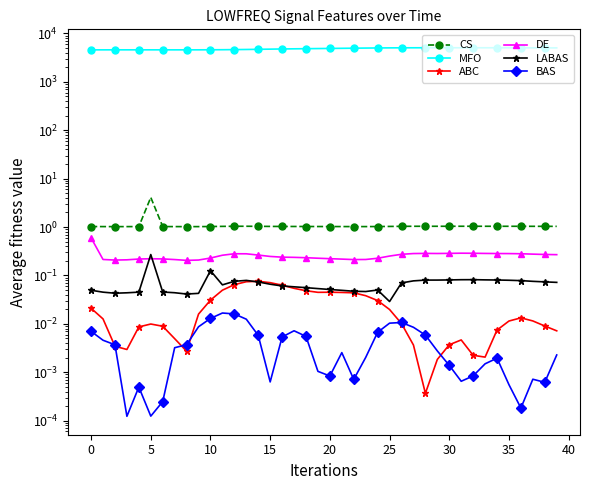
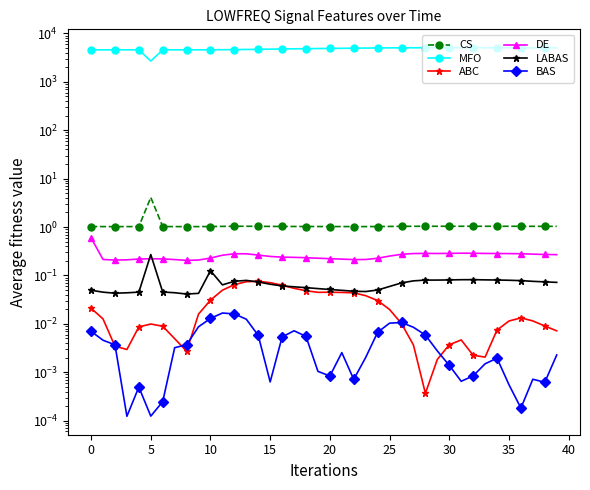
  {
    "CS": {
      "0": 1.0,
      "5": 4,
      "10": 1.0,
      "15": 1.0,
      "20": 1.0,
      "25": 1.0,
      "30": 1.0,
      "35": 1.0
    },
    "MFO": {
      "0": 5000,
-     "5": 5000,
+     "5": 3000,
      "10": 5000,
      "15": 5000,
      "20": 5000,
      "25": 5000
    },
    "ABC": {
      "0": 0.02,
      "5": 0.01,
      "10": 0.03,
      "20": 0.04,
      "25": 0.02,
      "30": 0.004,
      "35": 0.011
    },
    "DE": {
      "0": 0.6,
      "5": 0.2,
      "10": 0.2,
      "15": 0.2,
      "20": 0.2,
      "25": 0.3,
      "30": 0.3,
      "35": 0.3
    },
    "LABAS": {
      "0": 0.05,
      "5": 0.3,
      "10": 0.13,
      "20": 0.05,
-     "25": 0.03,
+     "25": 0.06,
      "30": 0.08,
      "35": 0.08
    },
    "BAS": {
      "0": 0.007,
      "5": 0.00012,
      "10": 0.013,
      "15": 0.0006,
      "20": 0.0008,
      "25": 0.01,
      "30": 0.0014,
      "35": 0.0006
    }
  }
